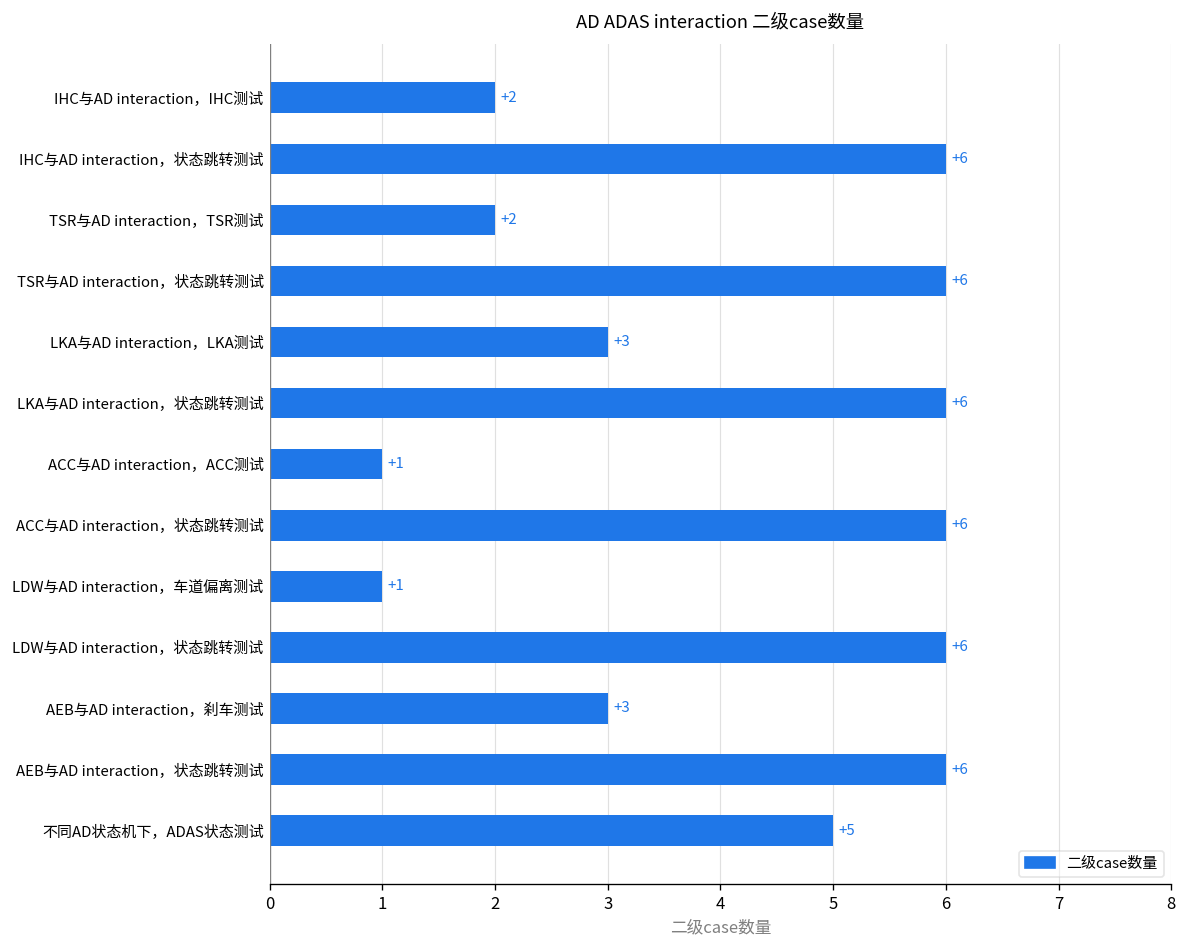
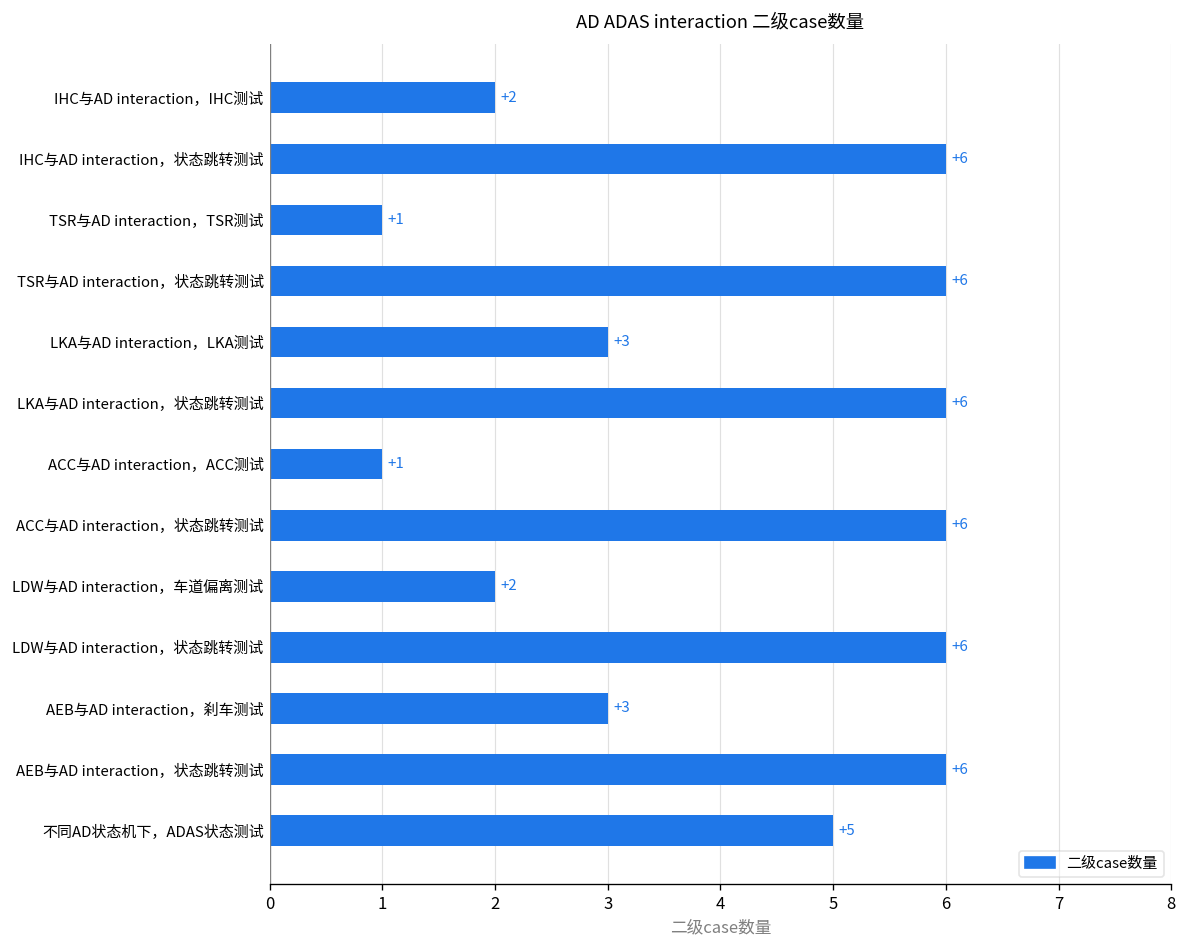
  {
    "IHC与AD interaction，IHC测试": "+2",
    "IHC与AD interaction，状态跳转测试": "+6",
-   "TSR与AD interaction，TSR测试": "+2",
+   "TSR与AD interaction，TSR测试": "+1",
    "TSR与AD interaction，状态跳转测试": "+6",
    "LKA与AD interaction，LKA测试": "+3",
    "LKA与AD interaction，状态跳转测试": "+6",
    "ACC与AD interaction，ACC测试": "+1",
    "ACC与AD interaction，状态跳转测试": "+6",
-   "LDW与AD interaction，车道偏离测试": "+1",
+   "LDW与AD interaction，车道偏离测试": "+2",
    "LDW与AD interaction，状态跳转测试": "+6",
    "AEB与AD interaction，刹车测试": "+3",
    "AEB与AD interaction，状态跳转测试": "+6",
    "不同AD状态机下，ADAS状态测试": "+5"
  }
